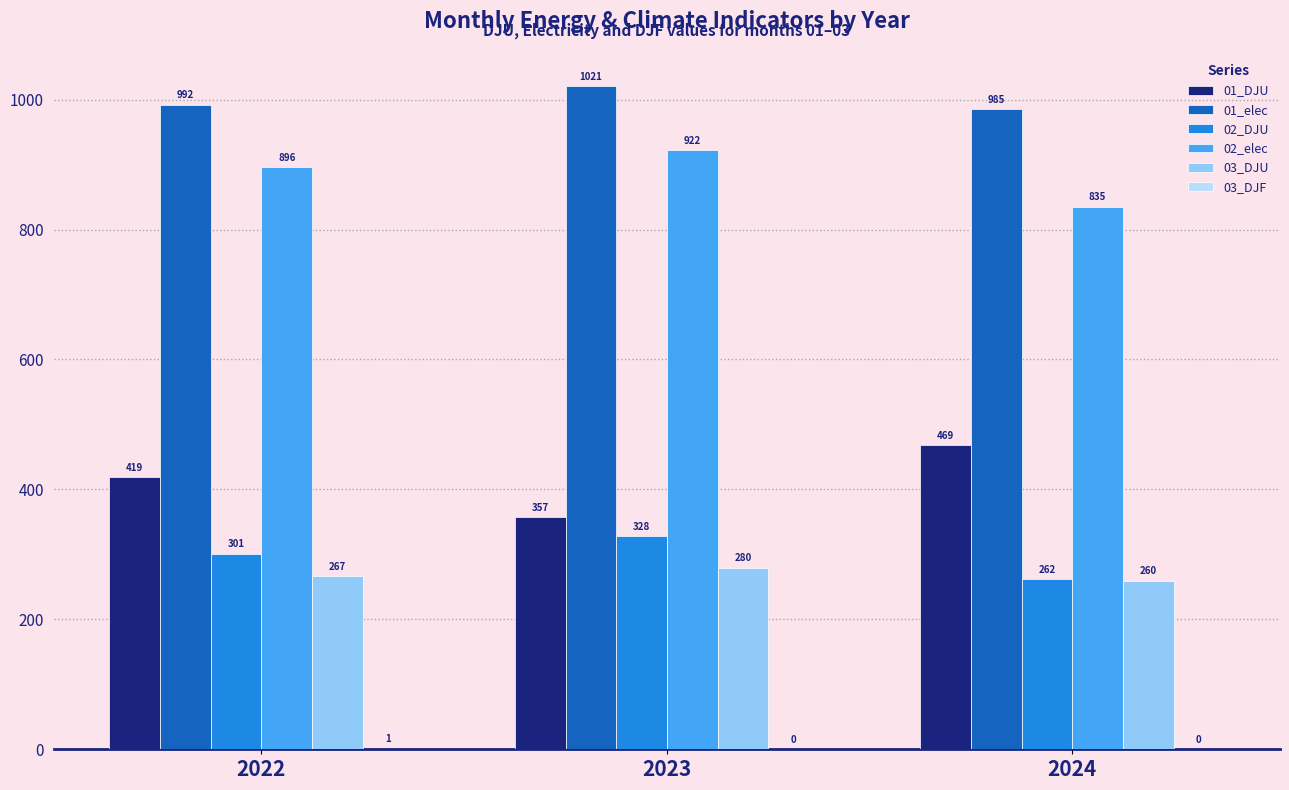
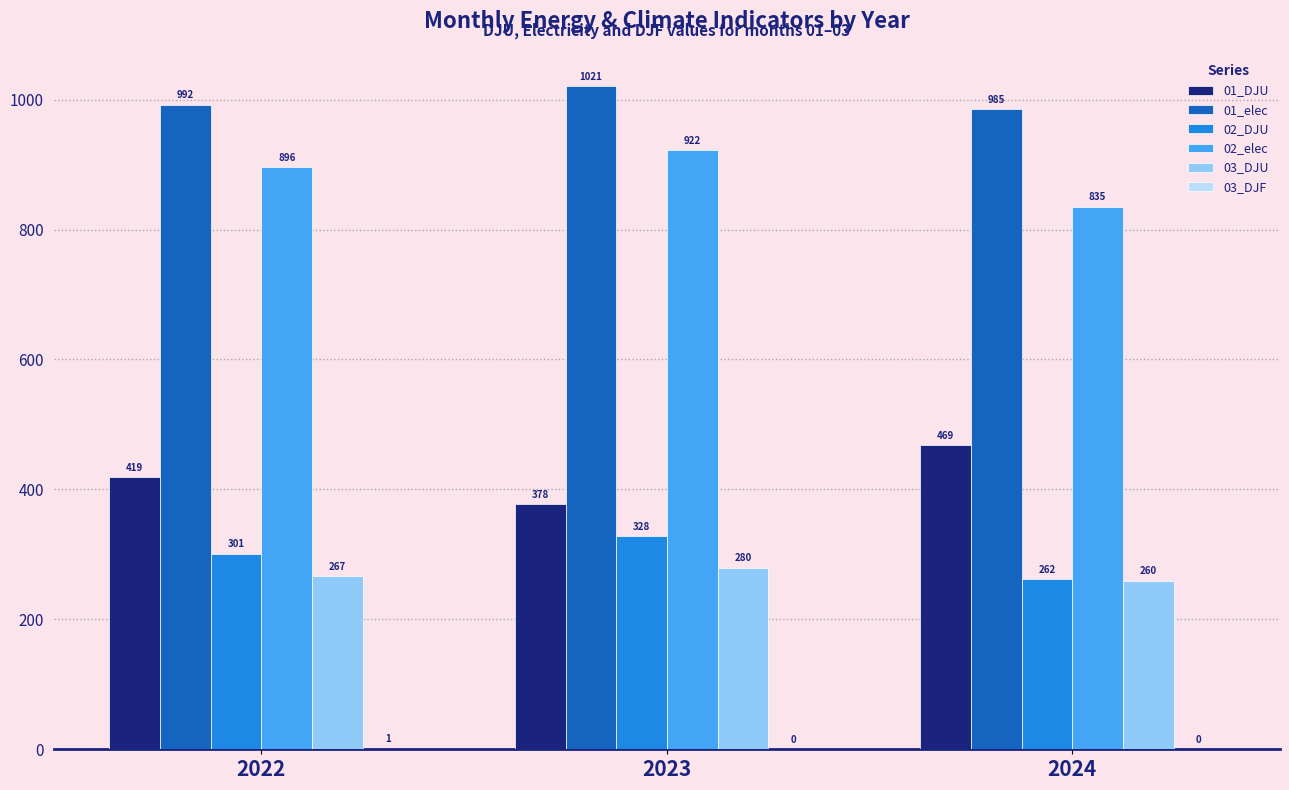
  {
    "01_DJU": {
      "2022": 419,
-     "2023": 357,
+     "2023": 378,
      "2024": 469
    }
  }
